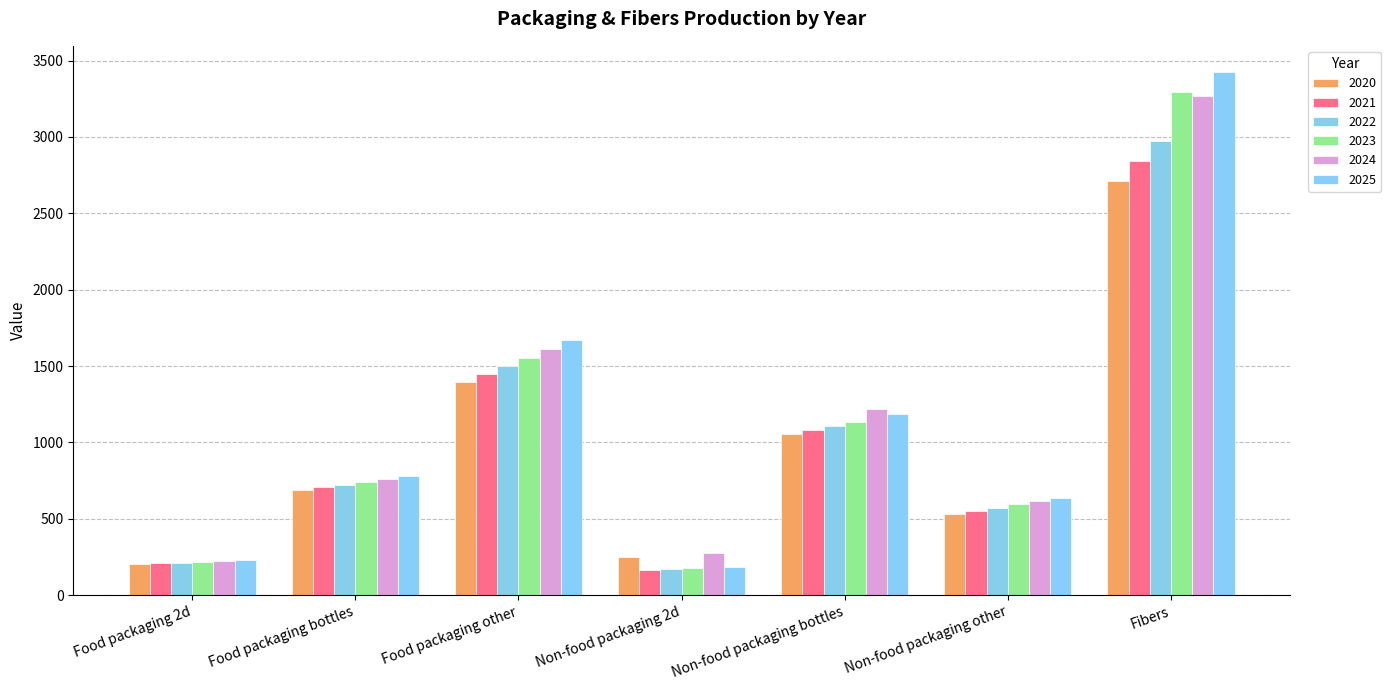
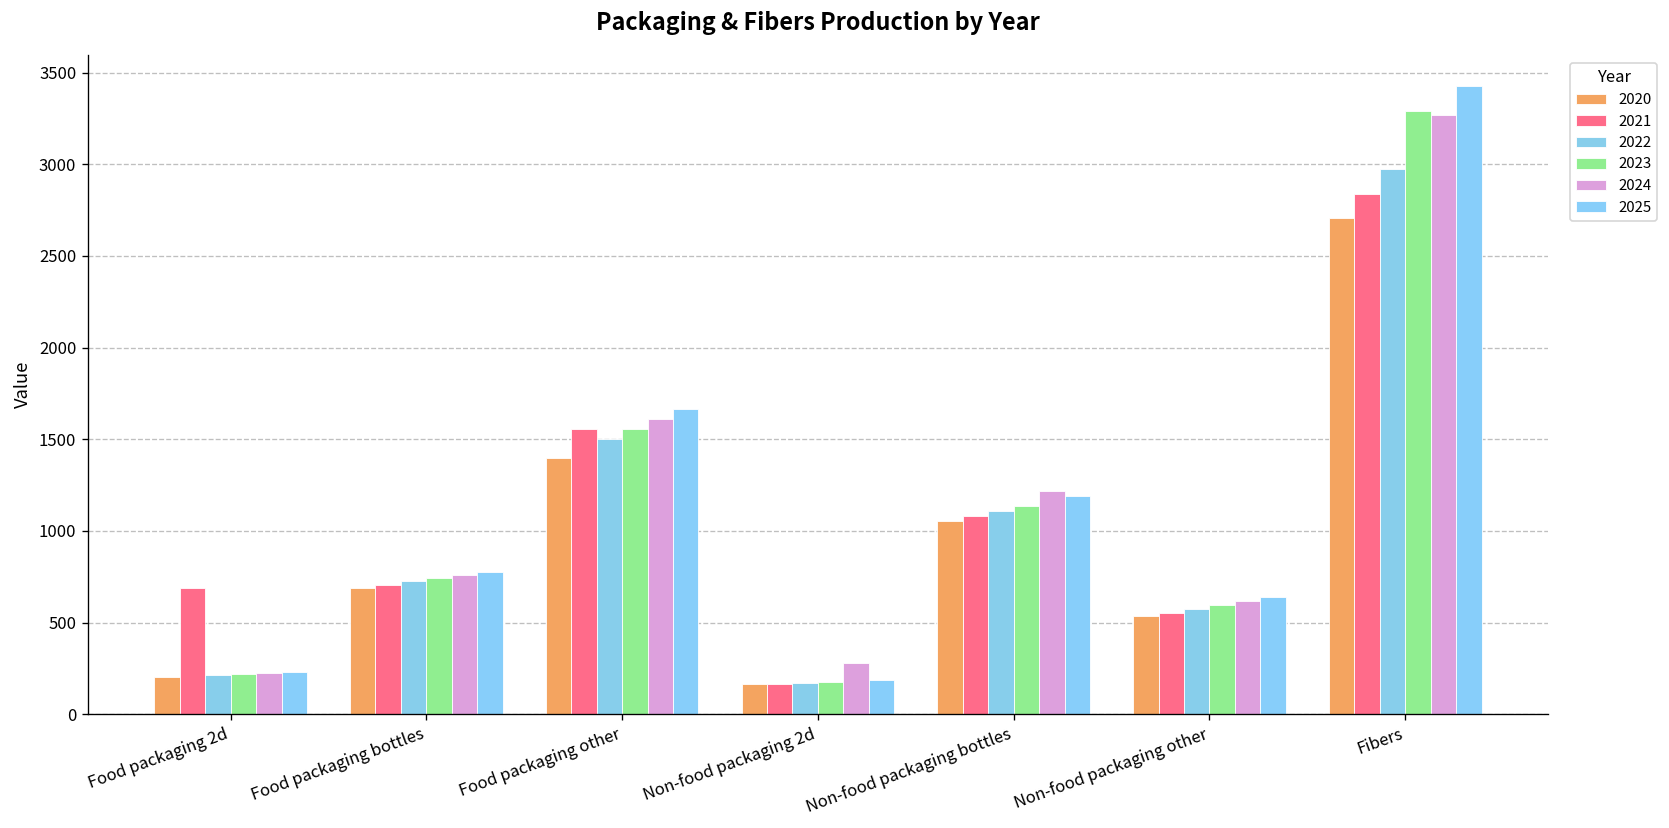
  {
    "2020": {
      "Food packaging 2d": 200,
      "Food packaging bottles": 690,
      "Food packaging other": 1400,
-     "Non-food packaging 2d": 250,
+     "Non-food packaging 2d": 160,
      "Non-food packaging bottles": 1060,
      "Non-food packaging other": 530,
      "Fibers": 2710
    },
    "2021": {
-     "Food packaging 2d": 210,
+     "Food packaging 2d": 690,
      "Food packaging bottles": 710,
-     "Food packaging other": 1450,
+     "Food packaging other": 1560,
      "Non-food packaging 2d": 170,
      "Non-food packaging bottles": 1080,
      "Non-food packaging other": 550,
      "Fibers": 2840
    },
    "2023": {
      "Food packaging 2d": 220,
      "Food packaging bottles": 740,
      "Food packaging other": 1550,
      "Non-food packaging 2d": 180,
      "Non-food packaging bottles": 1130,
      "Non-food packaging other": 590,
      "Fibers": 3290
    },
    "2024": {
      "Food packaging 2d": 220,
      "Food packaging bottles": 760,
      "Food packaging other": 1610,
      "Non-food packaging 2d": 280,
      "Non-food packaging bottles": 1220,
      "Non-food packaging other": 620,
      "Fibers": 3270
    }
  }
